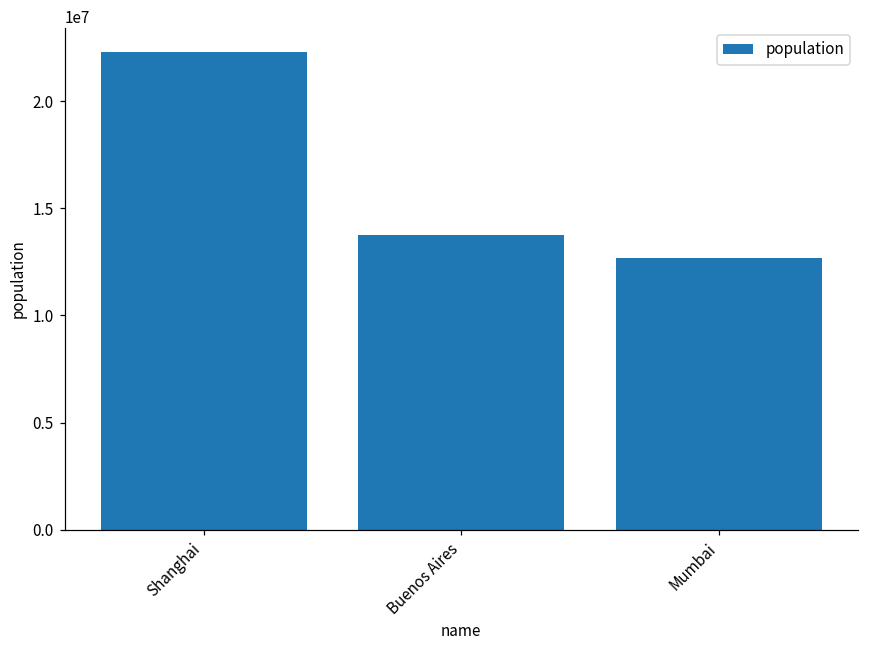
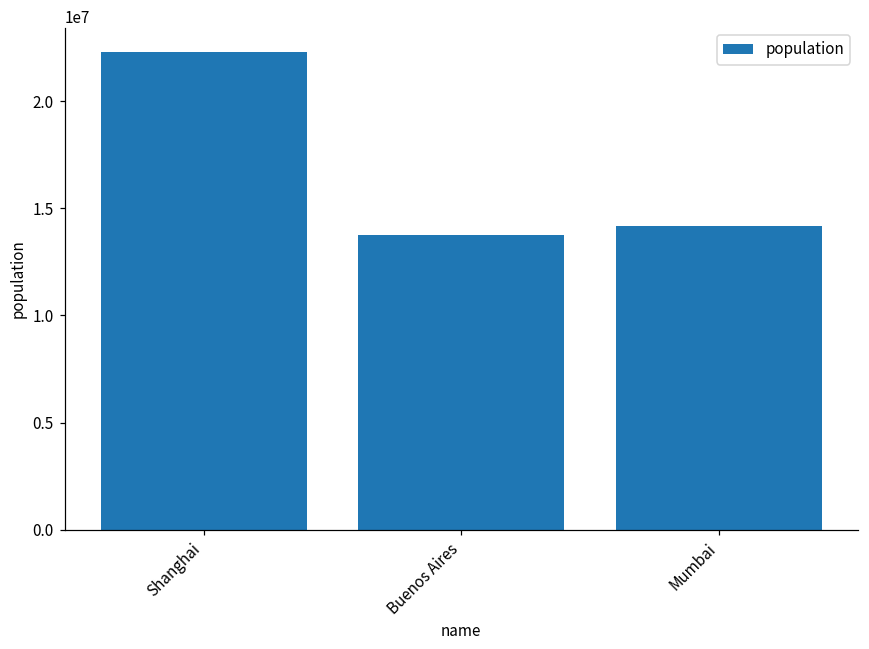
  {
    "Shanghai": 22300000,
    "Buenos Aires": 13800000,
-   "Mumbai": 12700000
+   "Mumbai": 14200000
  }
